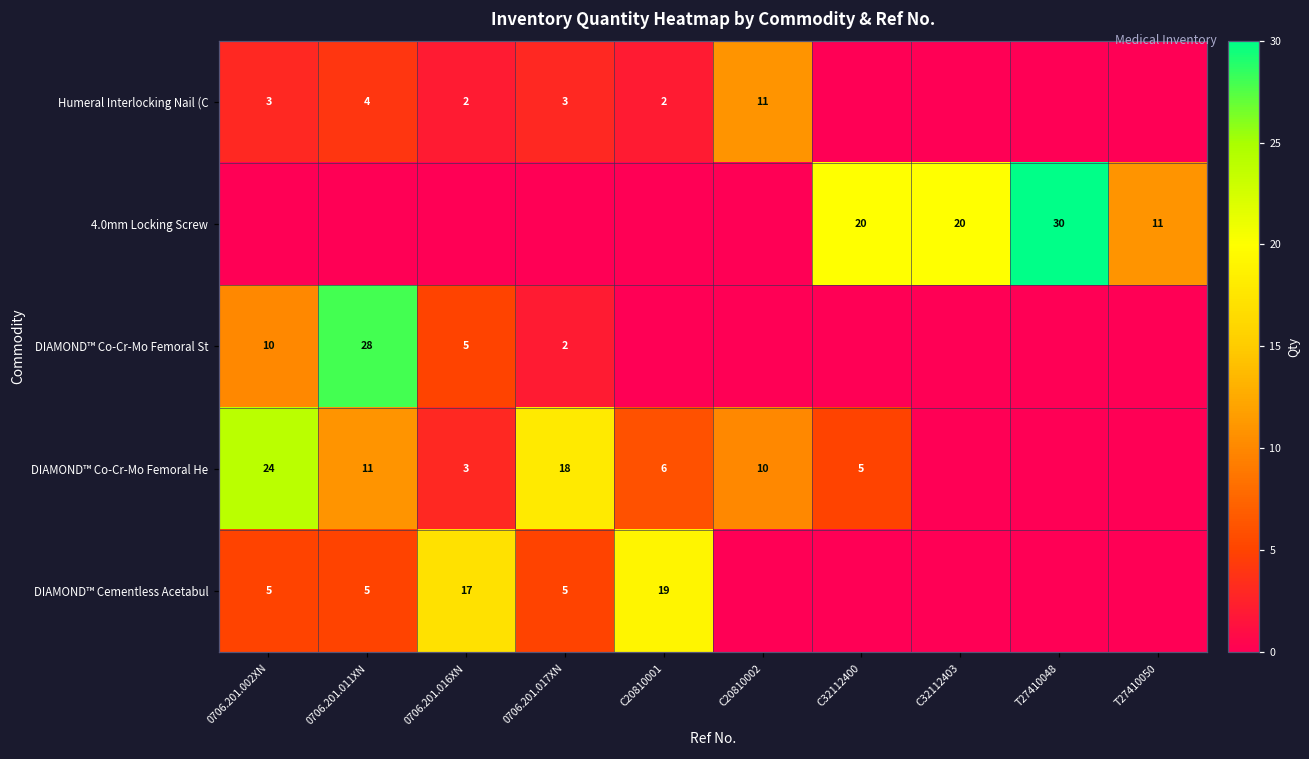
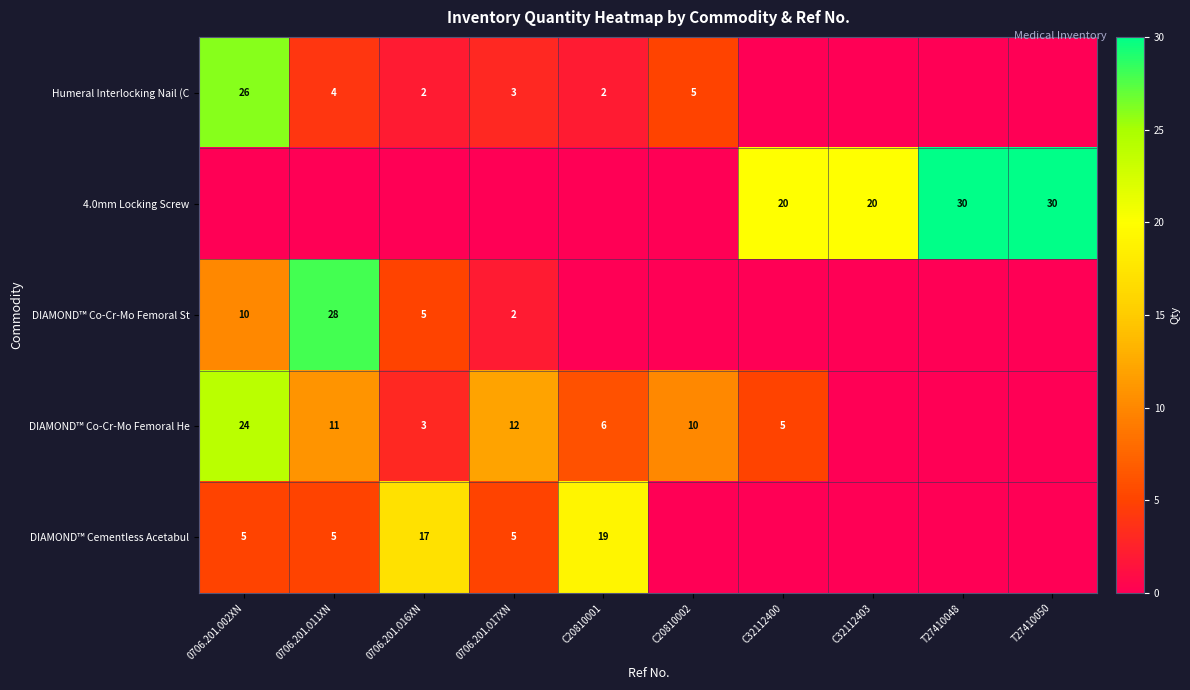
  {
    "Humeral Interlocking Nail (C": {
-     "0706.201.002XN": 3,
+     "0706.201.002XN": 26,
      "0706.201.011XN": 4,
      "0706.201.016XN": 2,
      "0706.201.017XN": 3,
      "C20810001": 2,
-     "C20810002": 11
+     "C20810002": 5
    },
    "4.0mm Locking Screw": {
      "C32112400": 20,
      "C32112403": 20,
      "T27410048": 30,
-     "T27410050": 11
+     "T27410050": 30
    },
    "DIAMOND™ Co-Cr-Mo Femoral St": {
      "0706.201.002XN": 10,
      "0706.201.011XN": 28,
      "0706.201.016XN": 5,
      "0706.201.017XN": 2
    },
    "DIAMOND™ Co-Cr-Mo Femoral He": {
      "0706.201.002XN": 24,
      "0706.201.011XN": 11,
      "0706.201.016XN": 3,
-     "0706.201.017XN": 18,
+     "0706.201.017XN": 12,
      "C20810001": 6,
      "C20810002": 10,
      "C32112400": 5
    },
    "DIAMOND™ Cementless Acetabul": {
      "0706.201.002XN": 5,
      "0706.201.011XN": 5,
      "0706.201.016XN": 17,
      "0706.201.017XN": 5,
      "C20810001": 19
    }
  }
